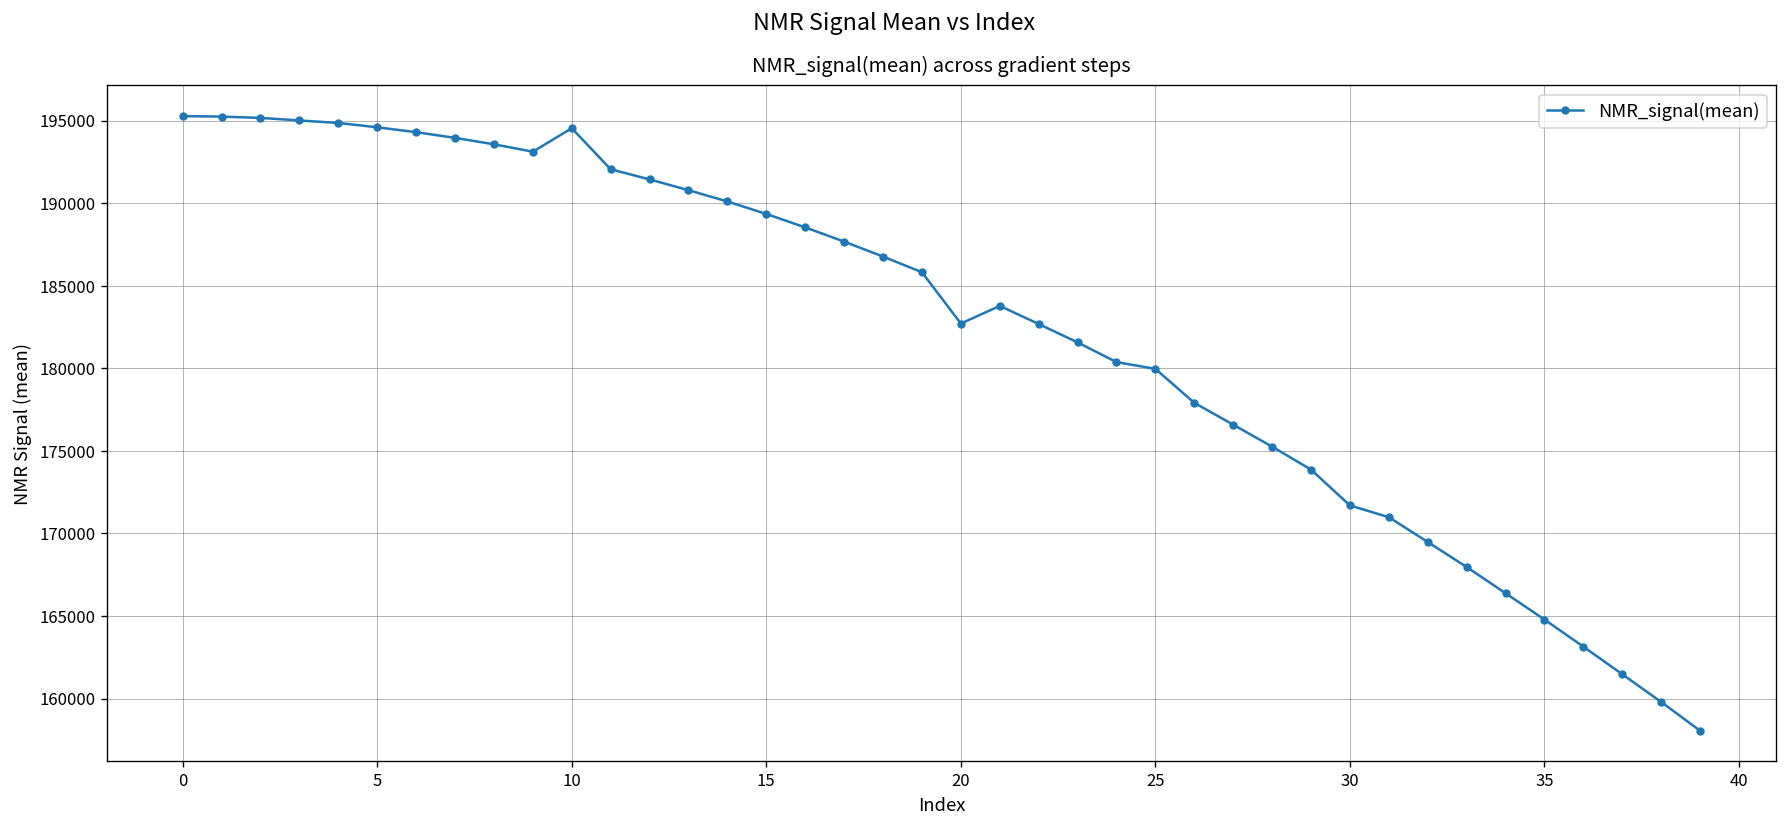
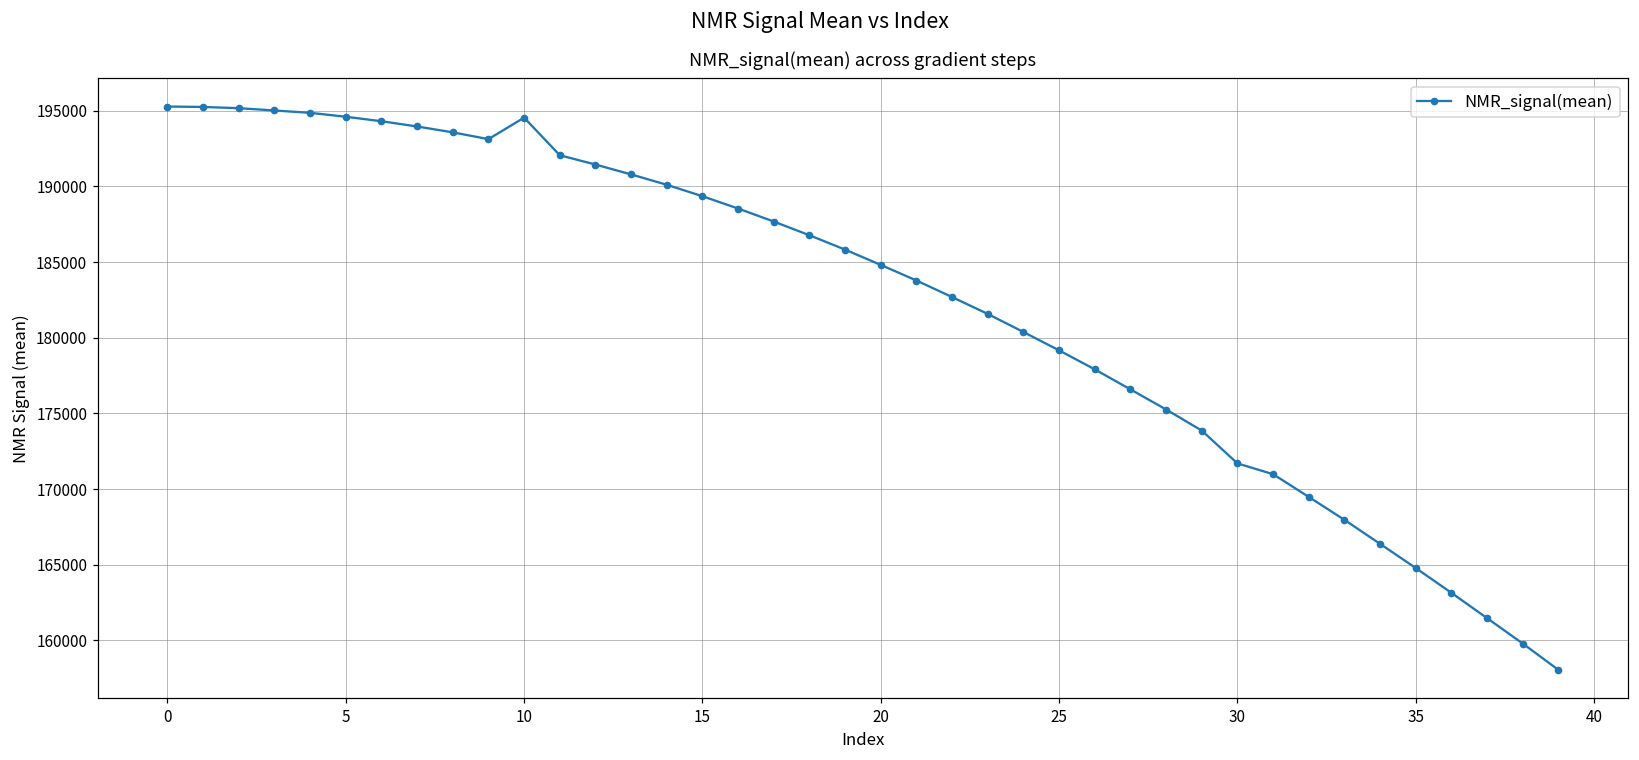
  {
    "0": 195300,
    "5": 194600,
    "10": 194500,
    "15": 189400,
-   "20": 182700,
-   "25": 180000,
+   "20": 184800,
+   "25": 179200,
    "30": 171700,
    "35": 164800
  }
